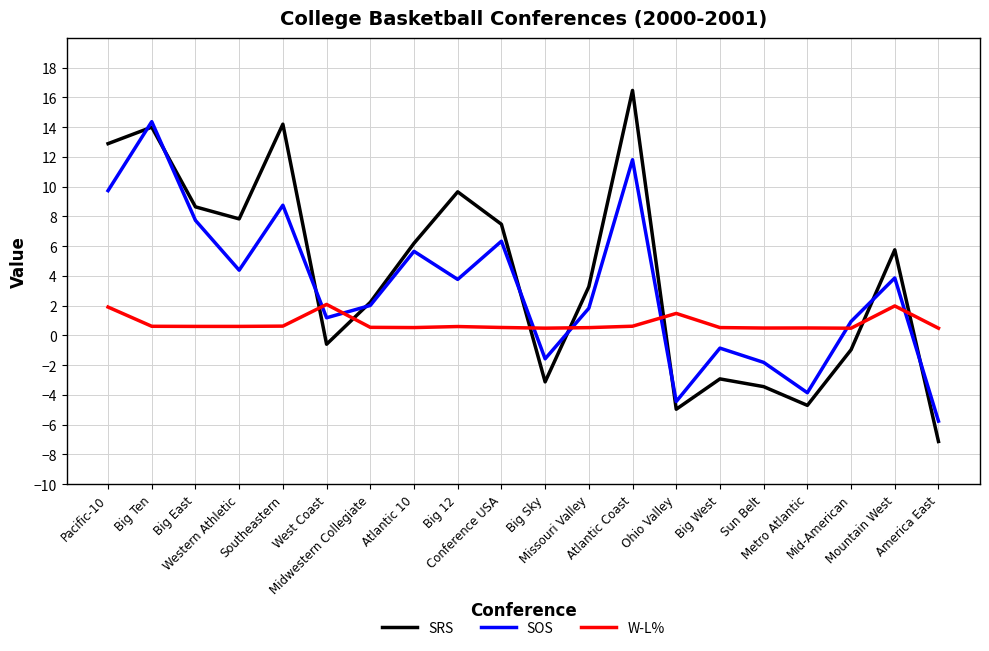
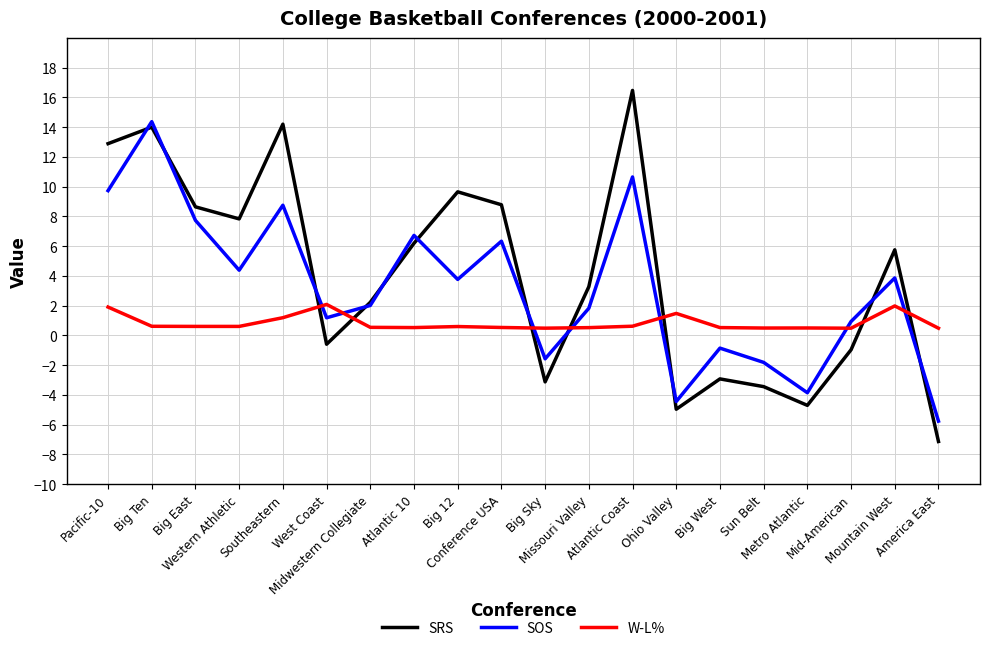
  {
    "SRS": {
      "Pacific-10": 12.9,
      "Big Ten": 14.0,
      "Big East": 8.6,
      "Western Athletic": 7.8,
      "Southeastern": 14.2,
      "West Coast": -0.6,
      "Midwestern Collegiate": 2.2,
      "Atlantic 10": 6.2,
      "Big 12": 9.7,
-     "Conference USA": 7.5,
+     "Conference USA": 8.8,
      "Big Sky": -3.1,
      "Missouri Valley": 3.3,
      "Atlantic Coast": 16.5,
      "Ohio Valley": -5.0,
      "Big West": -2.9,
      "Sun Belt": -3.5,
      "Metro Atlantic": -4.7,
      "Mid-American": -1.0,
      "Mountain West": 5.8,
      "America East": -7.1
    },
    "SOS": {
      "Pacific-10": 9.7,
      "Big Ten": 14.4,
      "Big East": 7.7,
      "Western Athletic": 4.4,
      "Southeastern": 8.8,
      "West Coast": 1.2,
      "Midwestern Collegiate": 2.0,
-     "Atlantic 10": 5.7,
+     "Atlantic 10": 6.7,
      "Big 12": 3.8,
      "Conference USA": 6.3,
      "Big Sky": -1.6,
      "Missouri Valley": 1.8,
-     "Atlantic Coast": 11.8,
+     "Atlantic Coast": 10.7,
      "Ohio Valley": -4.5,
      "Big West": -0.9,
      "Sun Belt": -1.8,
      "Metro Atlantic": -3.9,
      "Mid-American": 0.9,
      "Mountain West": 3.9,
      "America East": -5.8
    },
    "W-L%": {
      "Pacific-10": 1.9,
      "Big Ten": 0.6,
      "Big East": 0.6,
      "Western Athletic": 0.6,
-     "Southeastern": 0.6,
+     "Southeastern": 1.2,
      "West Coast": 2.1,
      "Midwestern Collegiate": 0.5,
      "Atlantic 10": 0.5,
      "Big 12": 0.6,
      "Conference USA": 0.5,
      "Big Sky": 0.5,
      "Missouri Valley": 0.5,
      "Atlantic Coast": 0.6,
      "Ohio Valley": 1.5,
      "Big West": 0.5,
      "Sun Belt": 0.5,
      "Metro Atlantic": 0.5,
      "Mid-American": 0.5,
      "Mountain West": 2.0,
      "America East": 0.5
    }
  }
